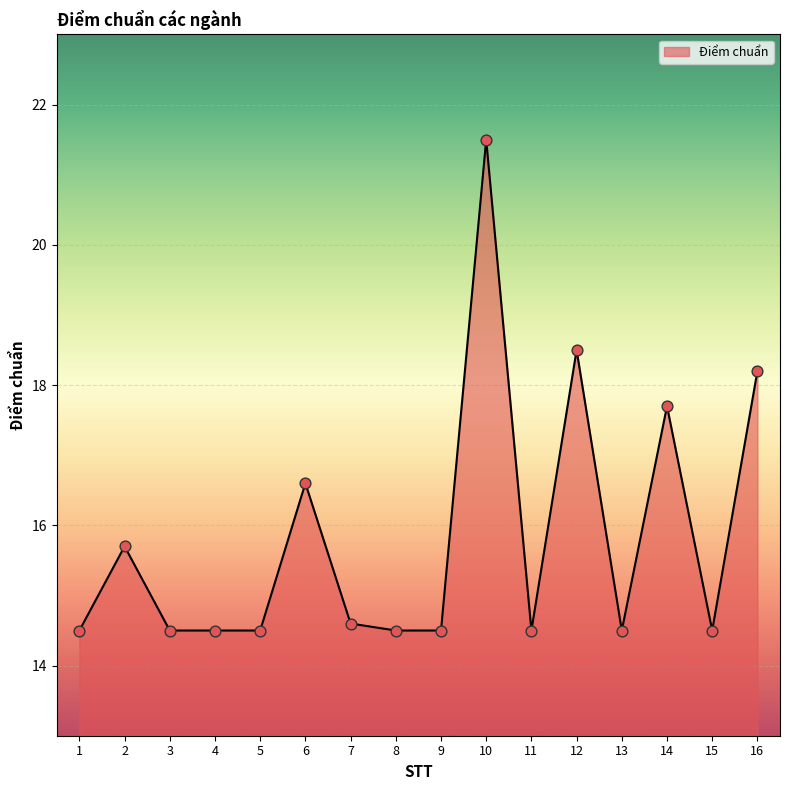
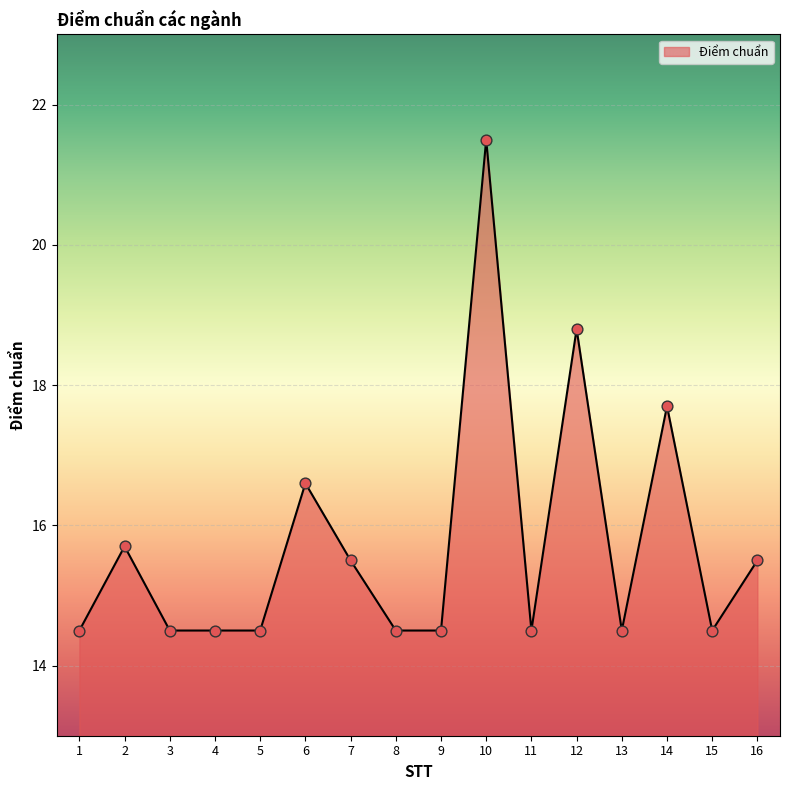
  {
    "1": 14.5,
    "2": 15.7,
    "3": 14.5,
    "4": 14.5,
    "5": 14.5,
    "6": 16.6,
-   "7": 14.6,
+   "7": 15.5,
    "8": 14.5,
    "9": 14.5,
    "10": 21.5,
    "11": 14.5,
-   "12": 18.5,
+   "12": 18.8,
    "13": 14.5,
    "14": 17.7,
    "15": 14.5,
-   "16": 18.2
+   "16": 15.5
  }
